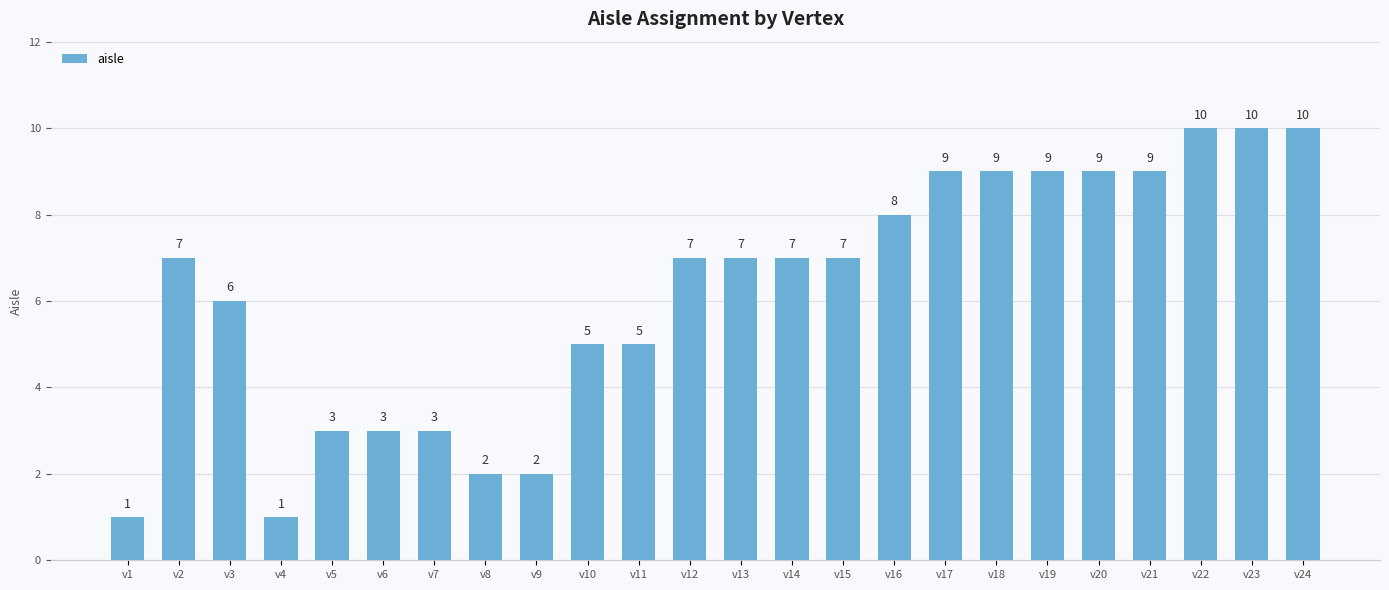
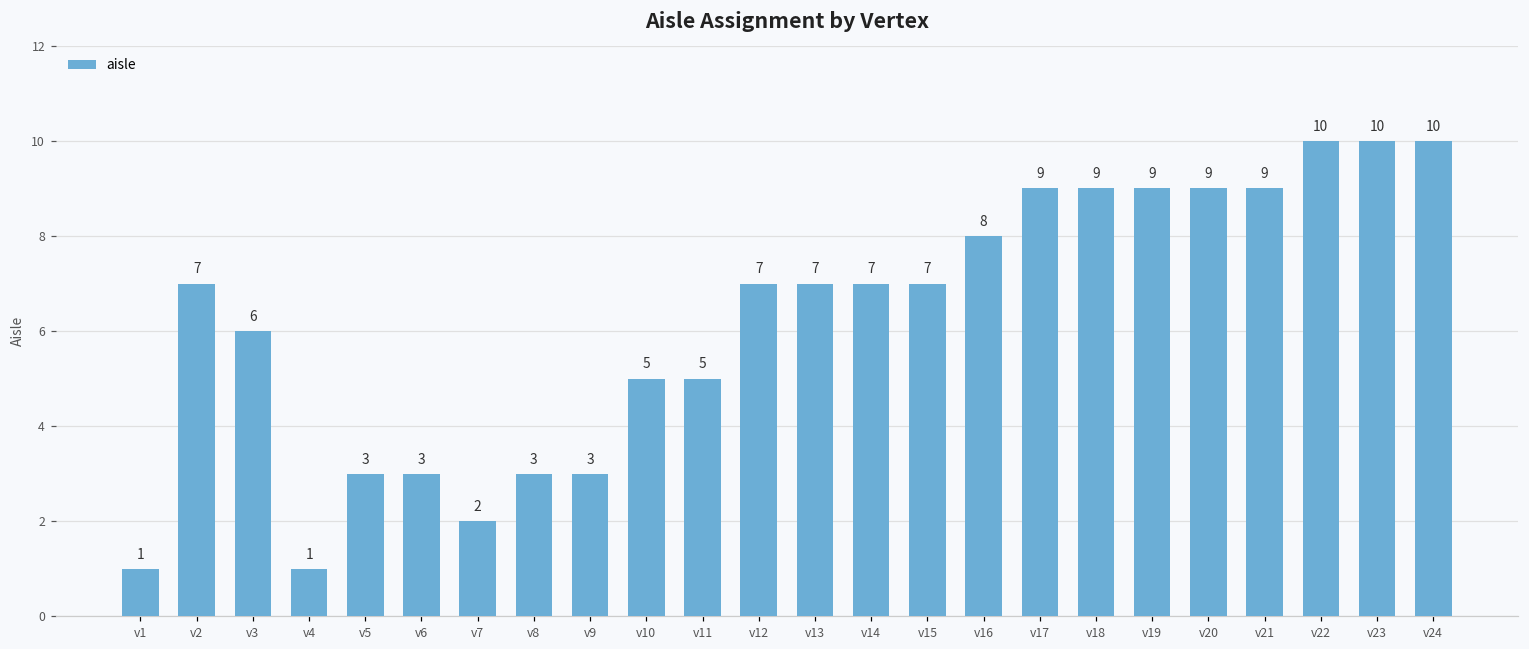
  {
    "v1": 1,
    "v2": 7,
    "v3": 6,
    "v4": 1,
    "v5": 3,
    "v6": 3,
-   "v7": 3,
-   "v8": 2,
-   "v9": 2,
+   "v7": 2,
+   "v8": 3,
+   "v9": 3,
    "v10": 5,
    "v11": 5,
    "v12": 7,
    "v13": 7,
    "v14": 7,
    "v15": 7,
    "v16": 8,
    "v17": 9,
    "v18": 9,
    "v19": 9,
    "v20": 9,
    "v21": 9,
    "v22": 10,
    "v23": 10,
    "v24": 10
  }
